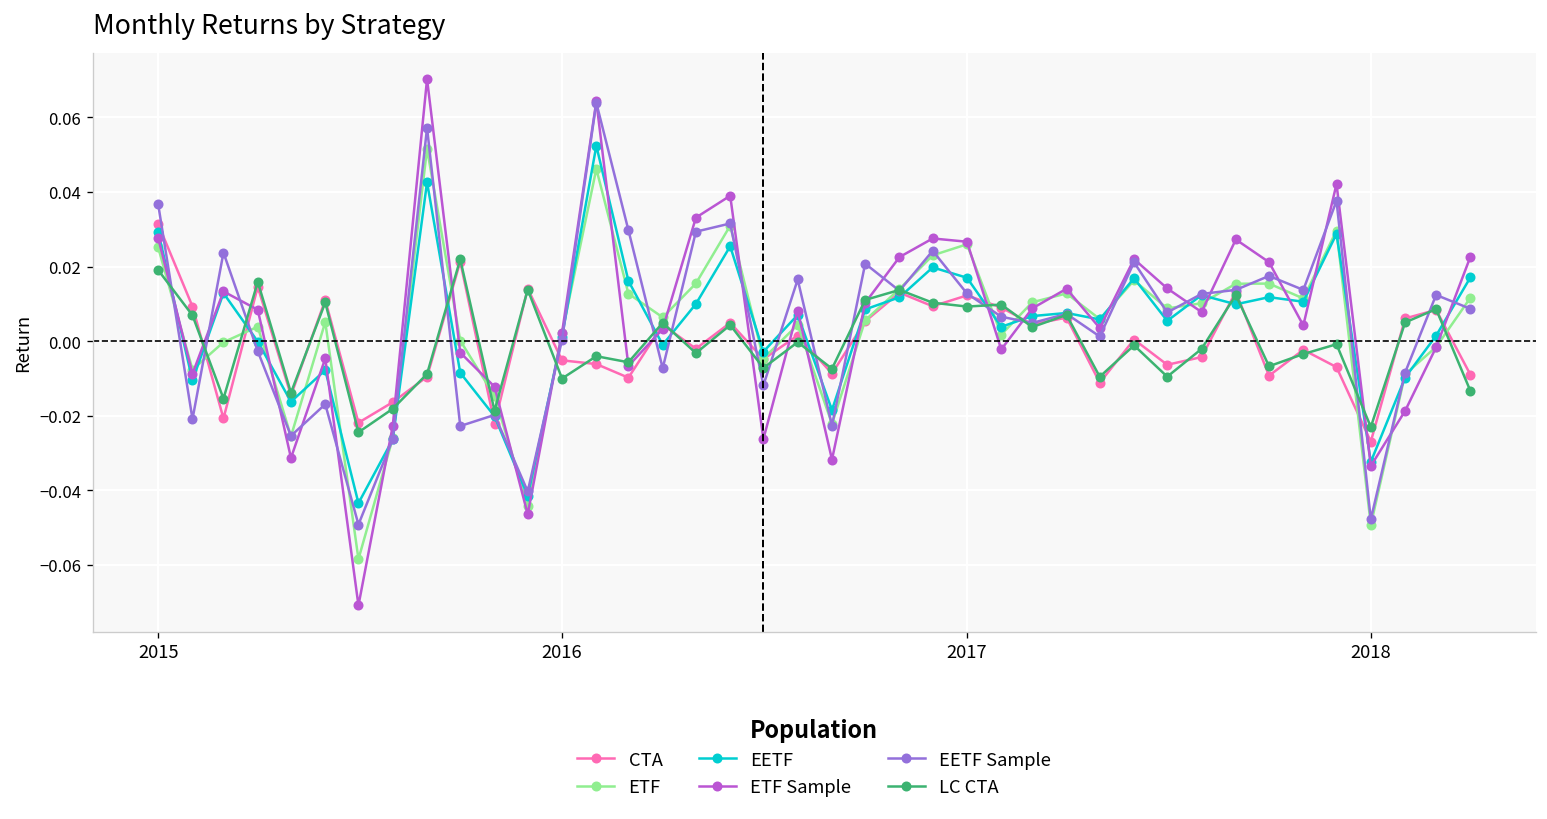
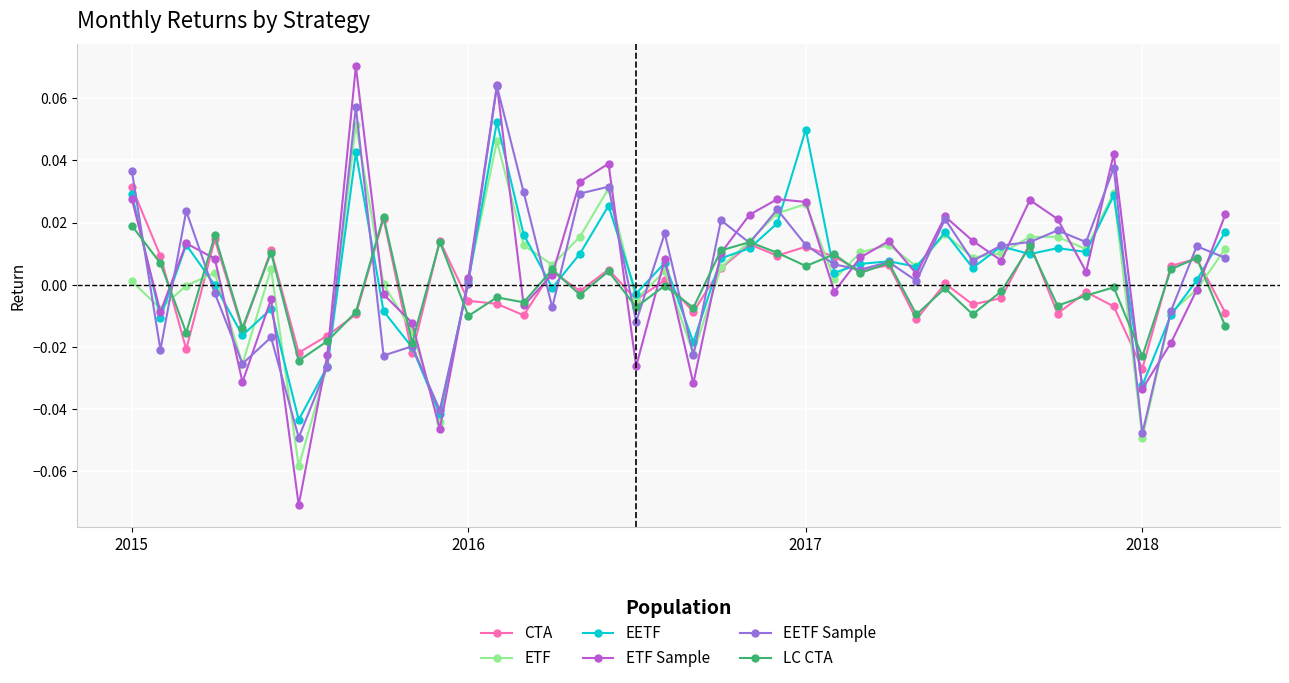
  {
    "CTA": {
      "2015": 0.031,
      "2016": -0.005,
      "2018": -0.027
    },
    "ETF": {
-     "2015": 0.025,
+     "2015": 0.001,
      "2018": -0.049
    },
    "EETF": {
      "2015": 0.029,
      "2016": 0.001,
-     "2017": 0.017,
+     "2017": 0.050,
      "2018": -0.032
    },
    "LC CTA": {
      "2015": 0.019,
      "2016": -0.010,
-     "2017": 0.009,
+     "2017": 0.006,
      "2018": -0.023
    }
  }
